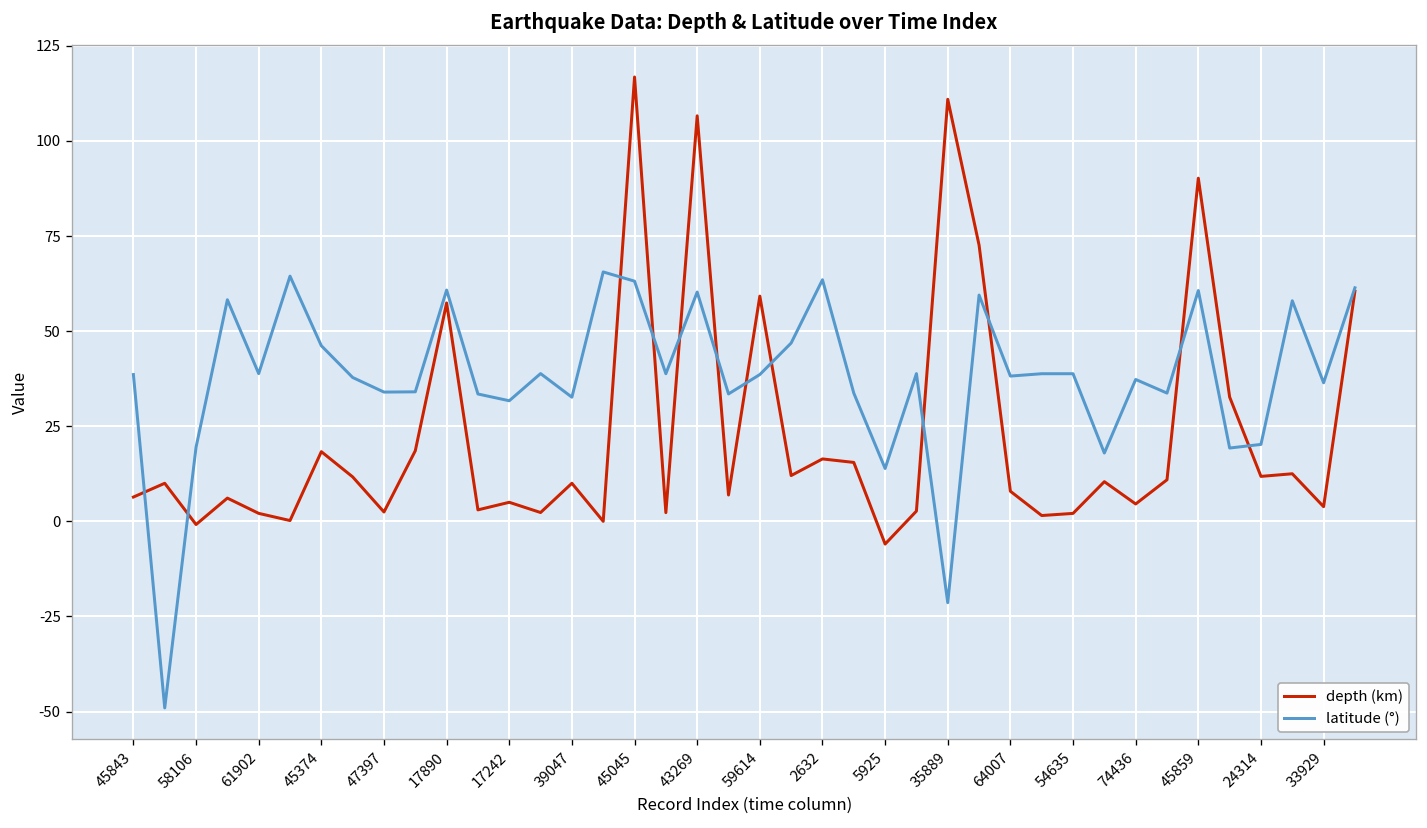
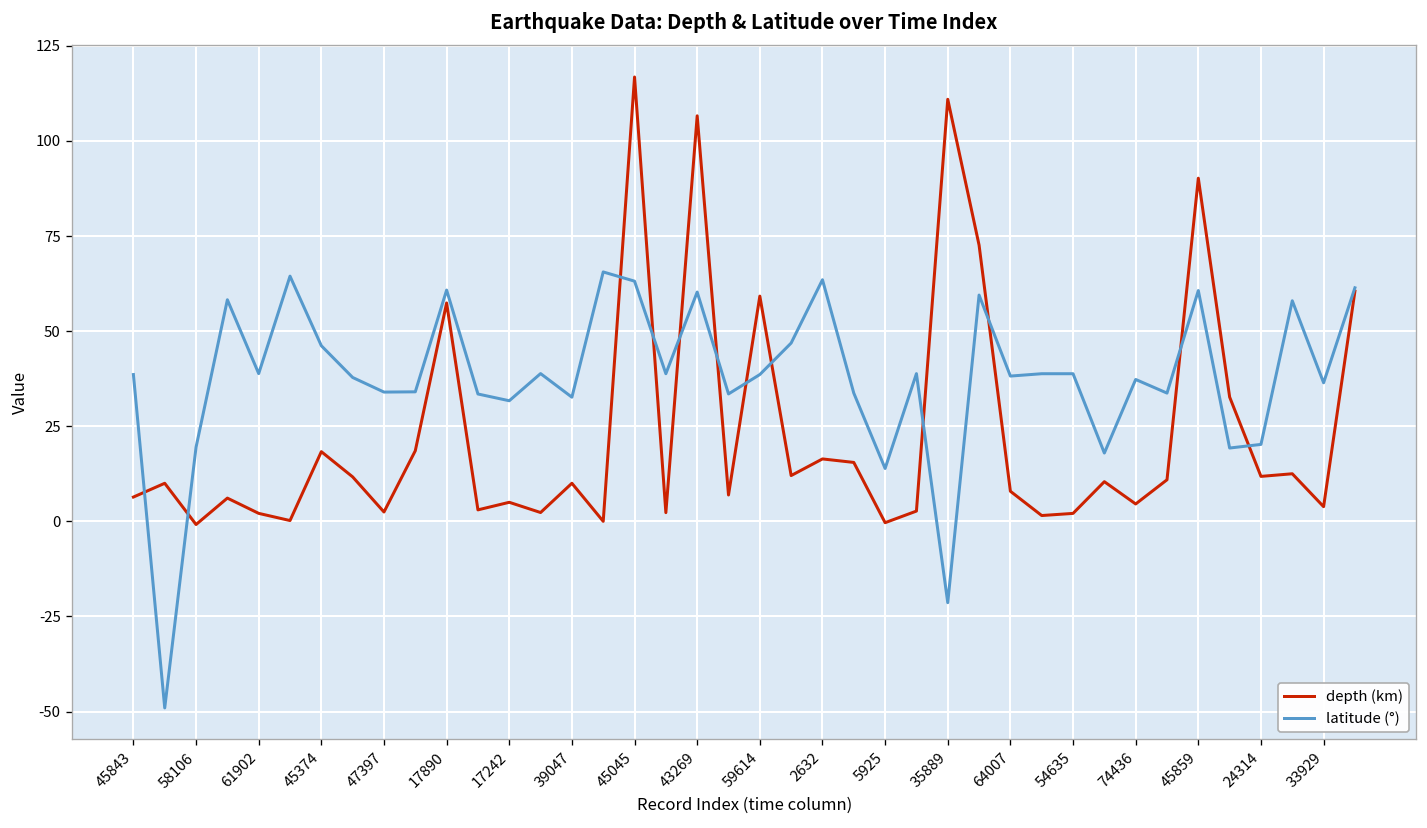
  {
    "depth (km)": {
      "45843": 6,
      "58106": -1,
      "61902": 2,
      "45374": 18,
      "47397": 2,
      "17890": 57,
      "17242": 5,
      "39047": 10,
      "45045": 117,
      "43269": 107,
      "59614": 59,
      "2632": 16,
-     "5925": -6,
+     "5925": 0,
      "35889": 111,
      "64007": 8,
      "54635": 2,
      "74436": 5,
      "45859": 90,
      "24314": 12,
      "33929": 4
    },
    "latitude (°)": {
      "45843": 39,
      "58106": 19,
      "61902": 39,
      "45374": 46,
      "47397": 34,
      "17890": 61,
      "17242": 32,
      "39047": 33,
      "45045": 63,
      "43269": 60,
      "59614": 39,
      "2632": 63,
      "5925": 14,
      "35889": -21,
      "64007": 38,
      "54635": 39,
      "74436": 37,
      "45859": 61,
      "24314": 20,
      "33929": 36
    }
  }
